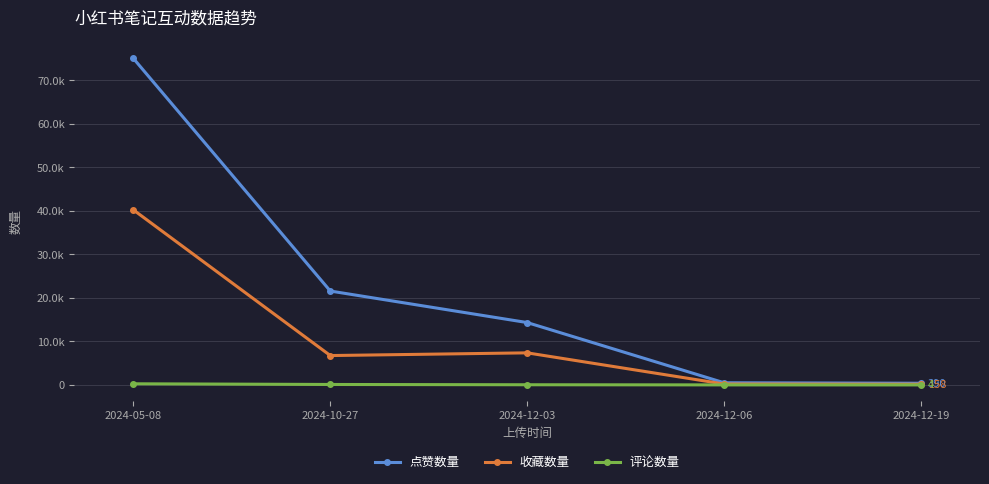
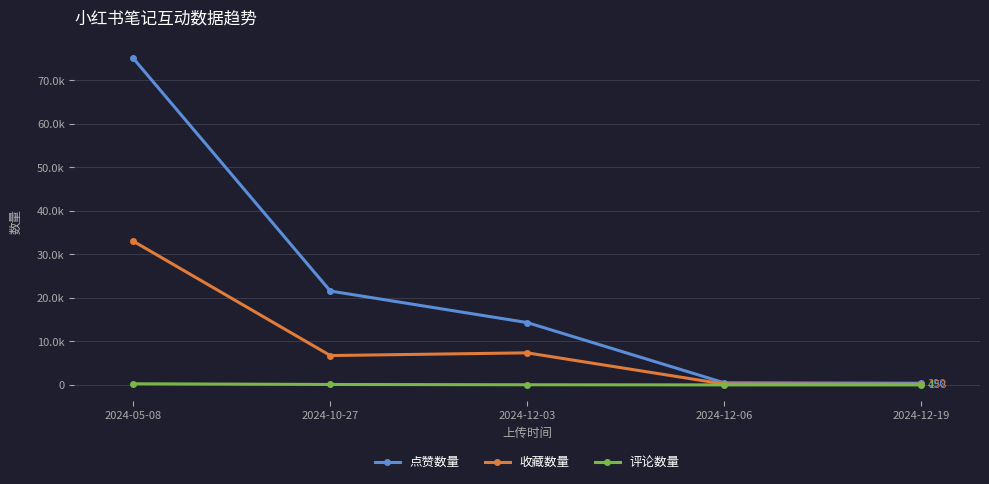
  {
    "点赞数量": {
      "2024-05-08": 75000,
      "2024-10-27": 22000,
      "2024-12-03": 14000
    },
    "收藏数量": {
-     "2024-05-08": 40000,
+     "2024-05-08": 33000,
      "2024-10-27": 7000,
      "2024-12-03": 7000
    },
    "评论数量": {
      "2024-05-08": 0,
      "2024-10-27": 0,
      "2024-12-03": 0
    }
  }
